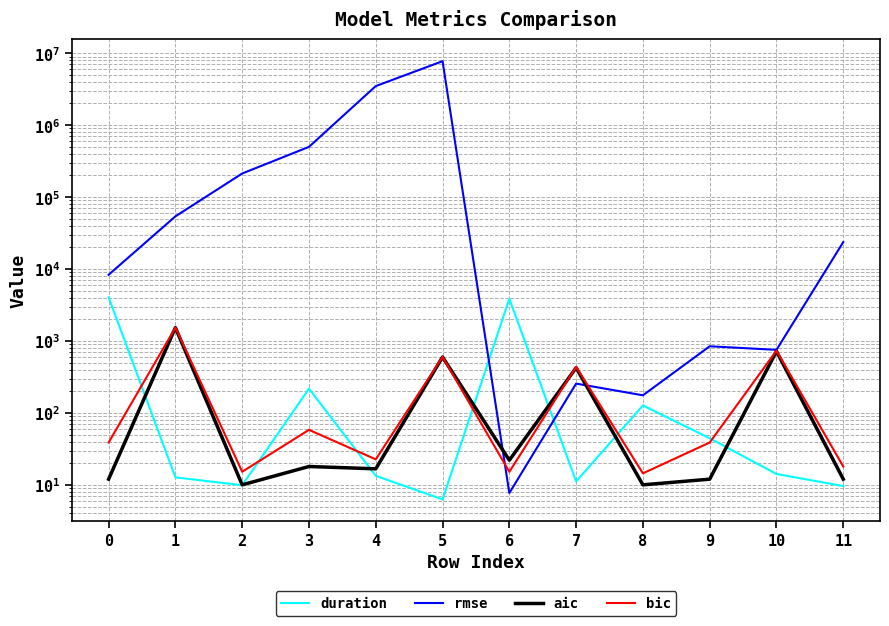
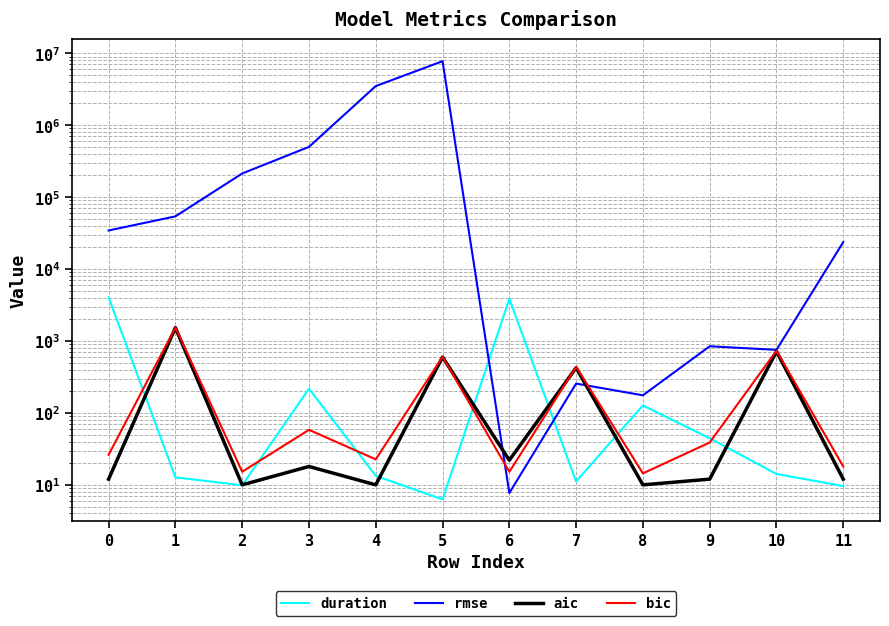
  {
    "duration": {
      "0": 4000,
      "1": 13,
      "3": 220,
      "4": 13,
      "5": 6,
      "6": 4000,
      "7": 11,
      "8": 130,
      "9": 40,
      "10": 14,
      "11": 10
    },
    "rmse": {
-     "0": 8000,
+     "0": 30000,
      "1": 50000,
      "2": 210000,
      "3": 500000,
      "4": 3000000,
      "5": 8000000,
      "6": 8,
      "7": 260,
      "8": 180,
      "9": 800,
      "11": 24000
    },
    "aic": {
      "0": 12,
      "3": 18,
-     "4": 17,
+     "4": 10,
      "6": 22,
      "8": 10,
      "9": 12,
      "11": 12
    },
    "bic": {
-     "0": 40,
+     "0": 26,
      "2": 15,
      "3": 60,
      "4": 23,
      "6": 15,
      "8": 14,
      "9": 40,
      "11": 18
    }
  }
